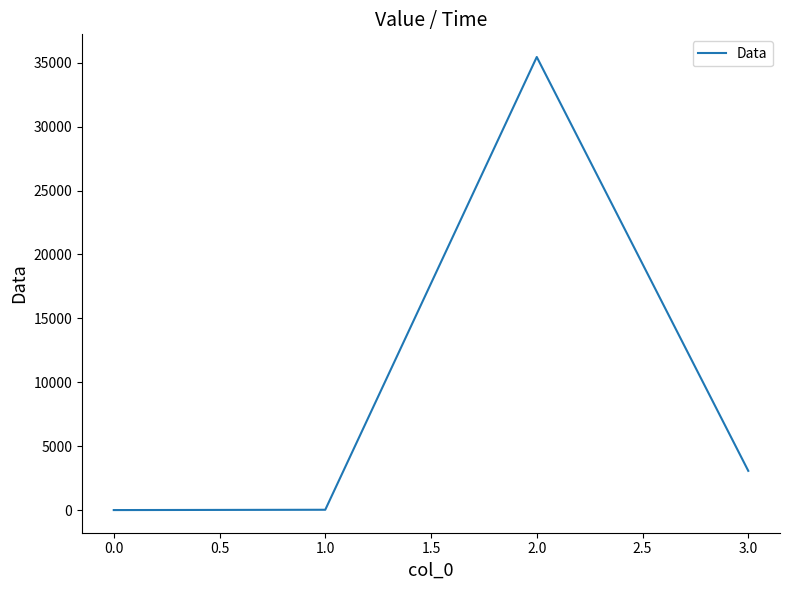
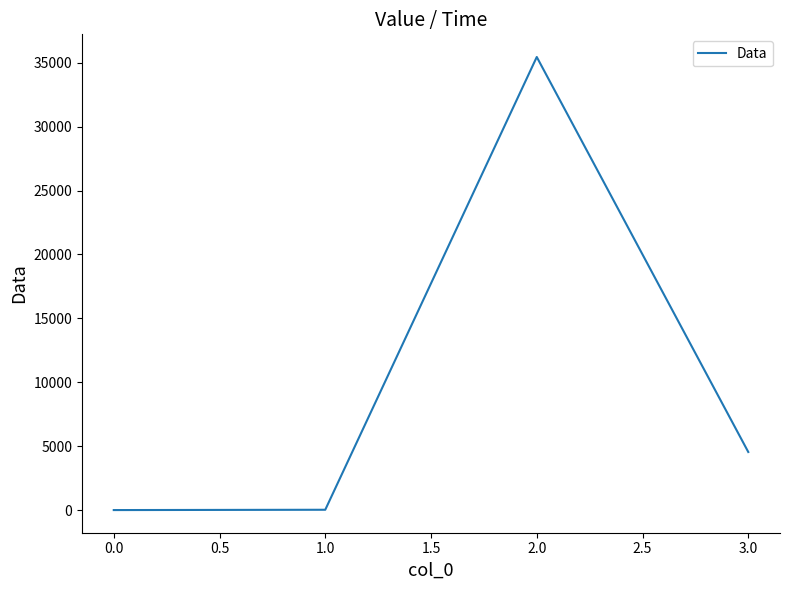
  {
    "0.0": 0,
    "1.0": 0,
    "2.0": 35500,
-   "3.0": 3100
+   "3.0": 4500
  }
